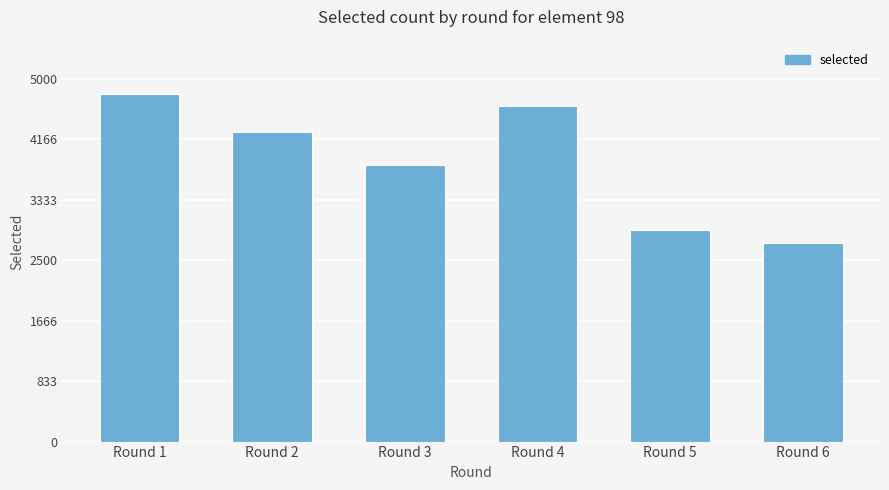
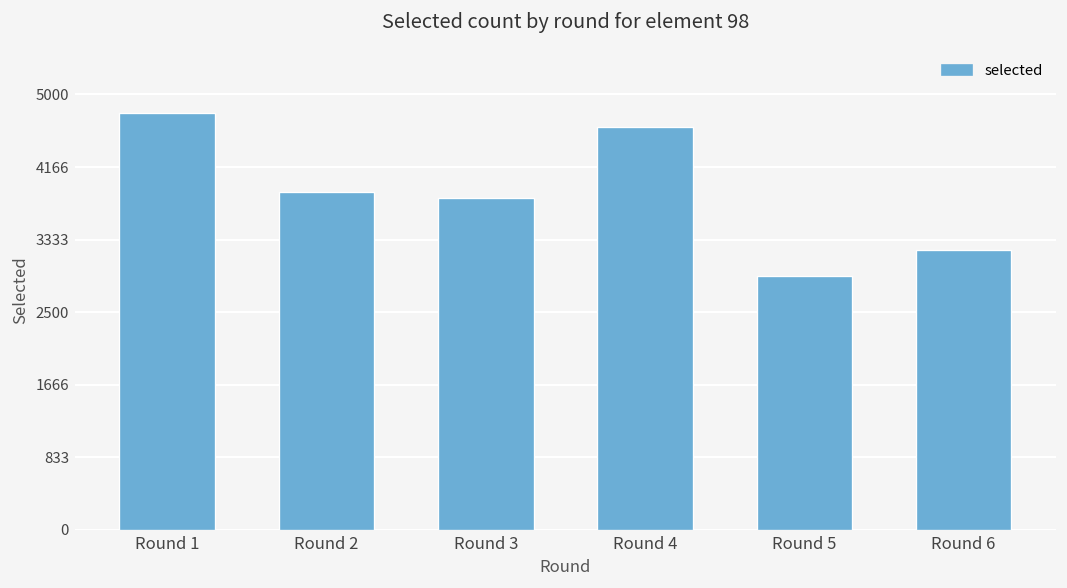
  {
    "Round 1": 4800,
-   "Round 2": 4300,
+   "Round 2": 3900,
    "Round 3": 3800,
    "Round 4": 4600,
    "Round 5": 2900,
-   "Round 6": 2700
+   "Round 6": 3200
  }
